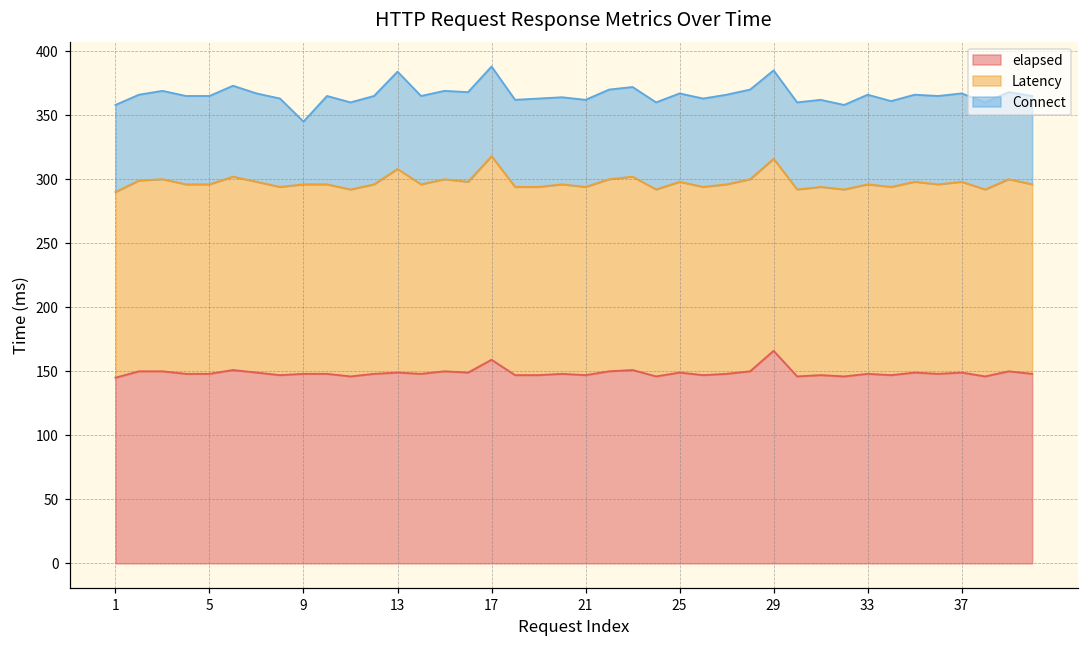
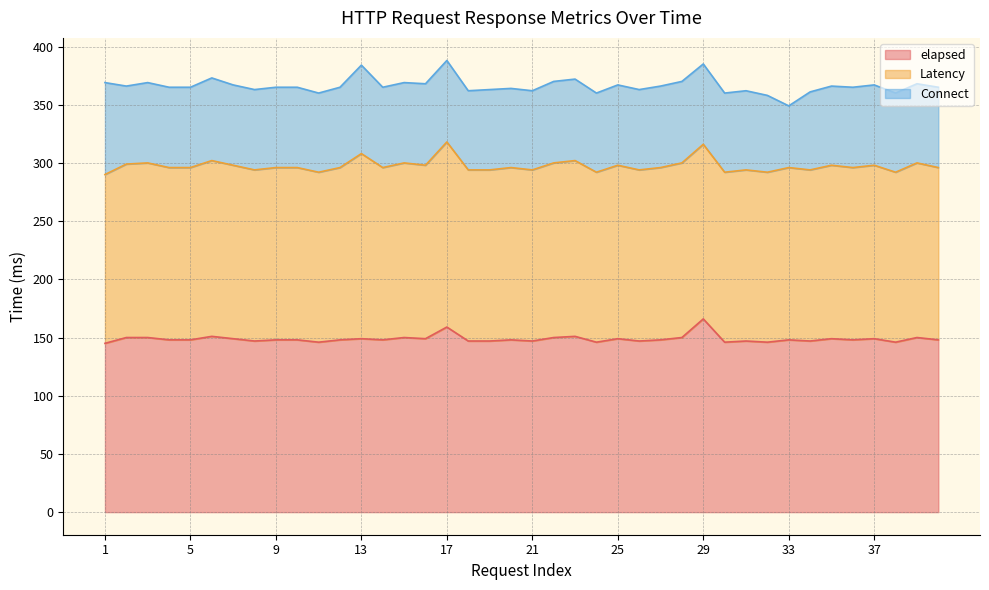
  {
    "elapsed": {
      "1": 145,
      "5": 148,
      "9": 148,
      "13": 149,
      "17": 159,
      "21": 147,
      "25": 149,
      "29": 166,
      "33": 148,
      "37": 149
    },
    "Latency": {
      "1": 145,
      "5": 148,
      "9": 148,
      "13": 159,
      "17": 159,
      "21": 147,
      "25": 149,
      "29": 150,
      "33": 148,
      "37": 149
    },
    "Connect": {
-     "1": 68,
+     "1": 79,
      "5": 69,
-     "9": 49,
+     "9": 69,
      "13": 76,
      "17": 70,
      "21": 68,
      "25": 69,
      "29": 69,
-     "33": 70,
+     "33": 53,
      "37": 69
    }
  }
